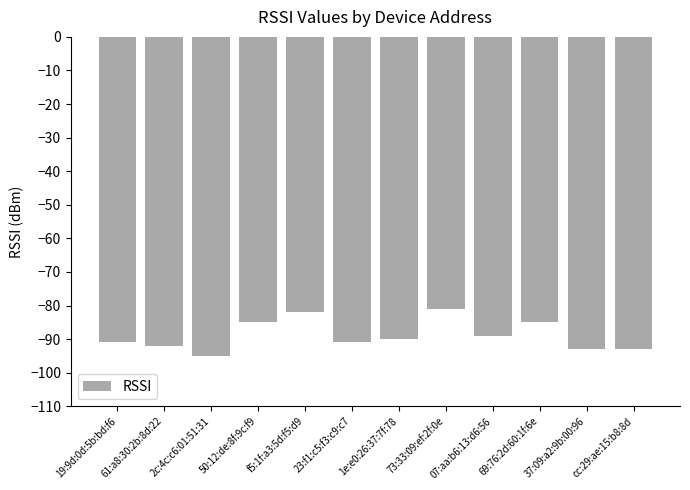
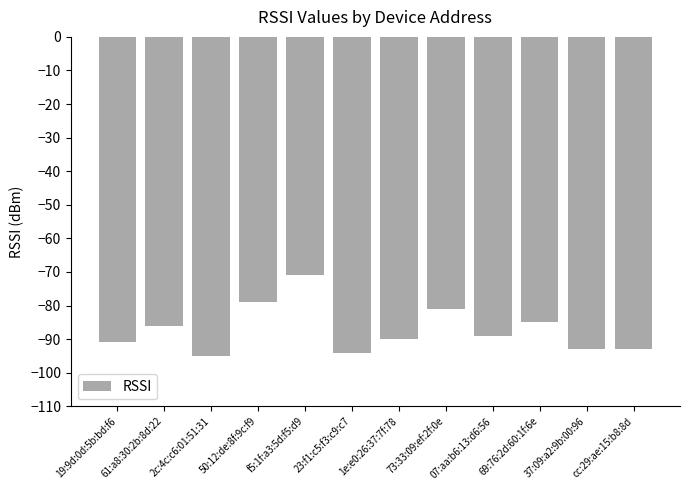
  {
    "19:9d:0d:5b:bd:f6": -91,
-   "61:a8:30:2b:8d:22": -92,
+   "61:a8:30:2b:8d:22": -86,
    "2c:4c:c6:01:51:31": -95,
-   "50:12:de:8f:9c:f9": -85,
-   "f5:1f:a3:5d:f5:d9": -82,
-   "23:f1:c5:f3:c9:c7": -91,
+   "50:12:de:8f:9c:f9": -79,
+   "f5:1f:a3:5d:f5:d9": -71,
+   "23:f1:c5:f3:c9:c7": -94,
    "1e:e0:26:37:7f:78": -90,
    "73:33:09:ef:2f:0e": -81,
    "07:aa:b6:13:d6:56": -89,
    "69:76:2d:60:1f:6e": -85,
    "37:09:a2:9b:00:96": -93,
    "cc:29:ae:15:b8:8d": -93
  }
